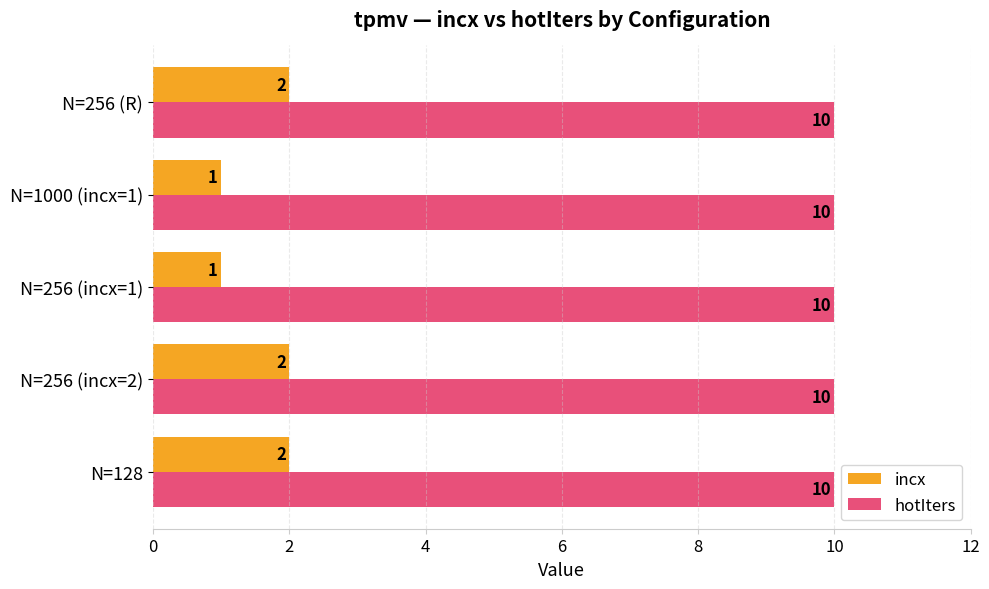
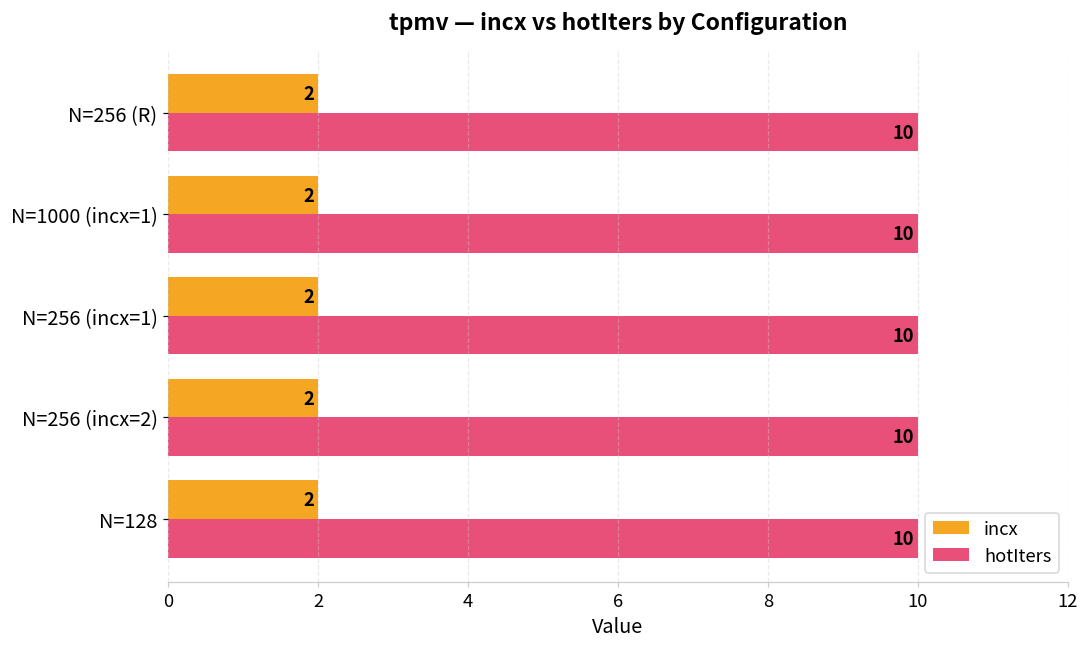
  {
    "incx": {
      "N=256 (R)": 2,
-     "N=1000 (incx=1)": 1,
-     "N=256 (incx=1)": 1,
+     "N=1000 (incx=1)": 2,
+     "N=256 (incx=1)": 2,
      "N=256 (incx=2)": 2,
      "N=128": 2
    },
    "hotIters": {
      "N=256 (R)": 10,
      "N=1000 (incx=1)": 10,
      "N=256 (incx=1)": 10,
      "N=256 (incx=2)": 10,
      "N=128": 10
    }
  }
